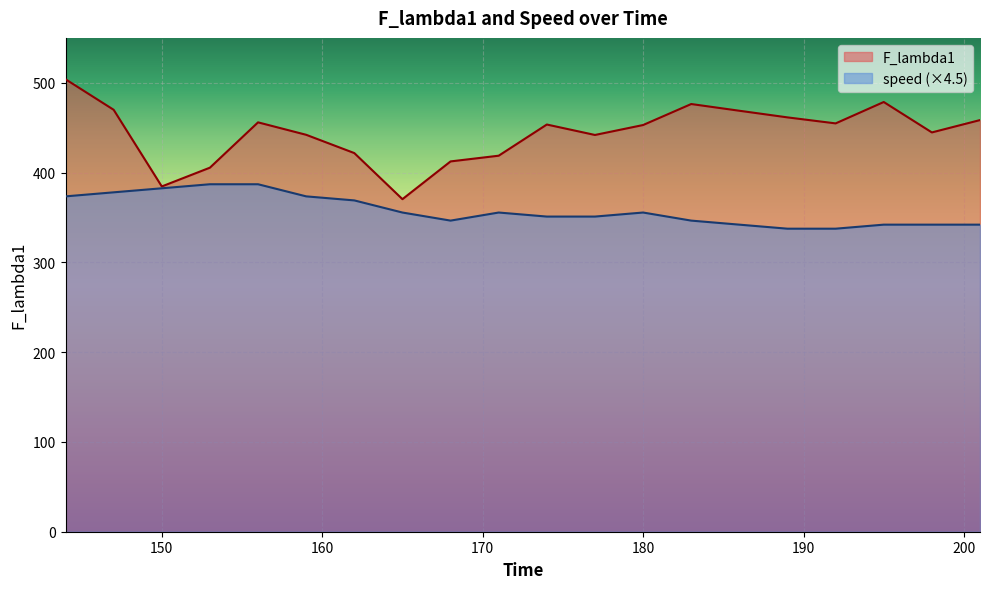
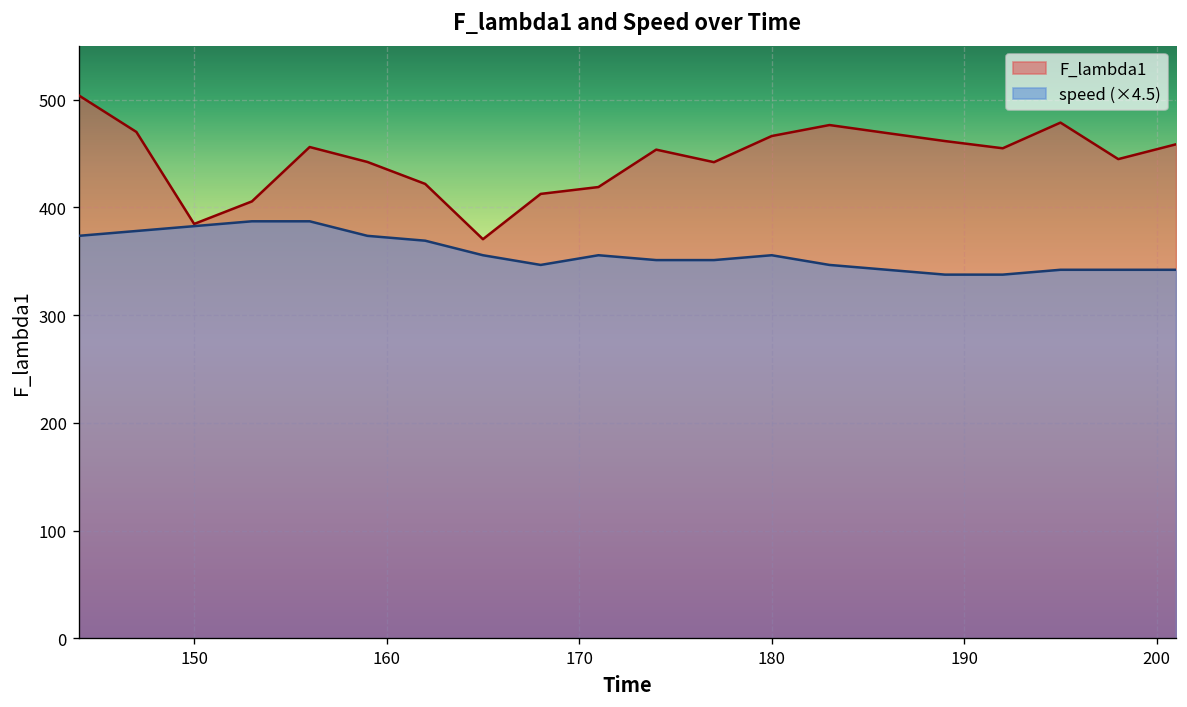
  {
    "F_lambda1": {
-     "180": 450
+     "180": 470
    },
    "speed (×4.5)": {
      "180": 360
    }
  }
